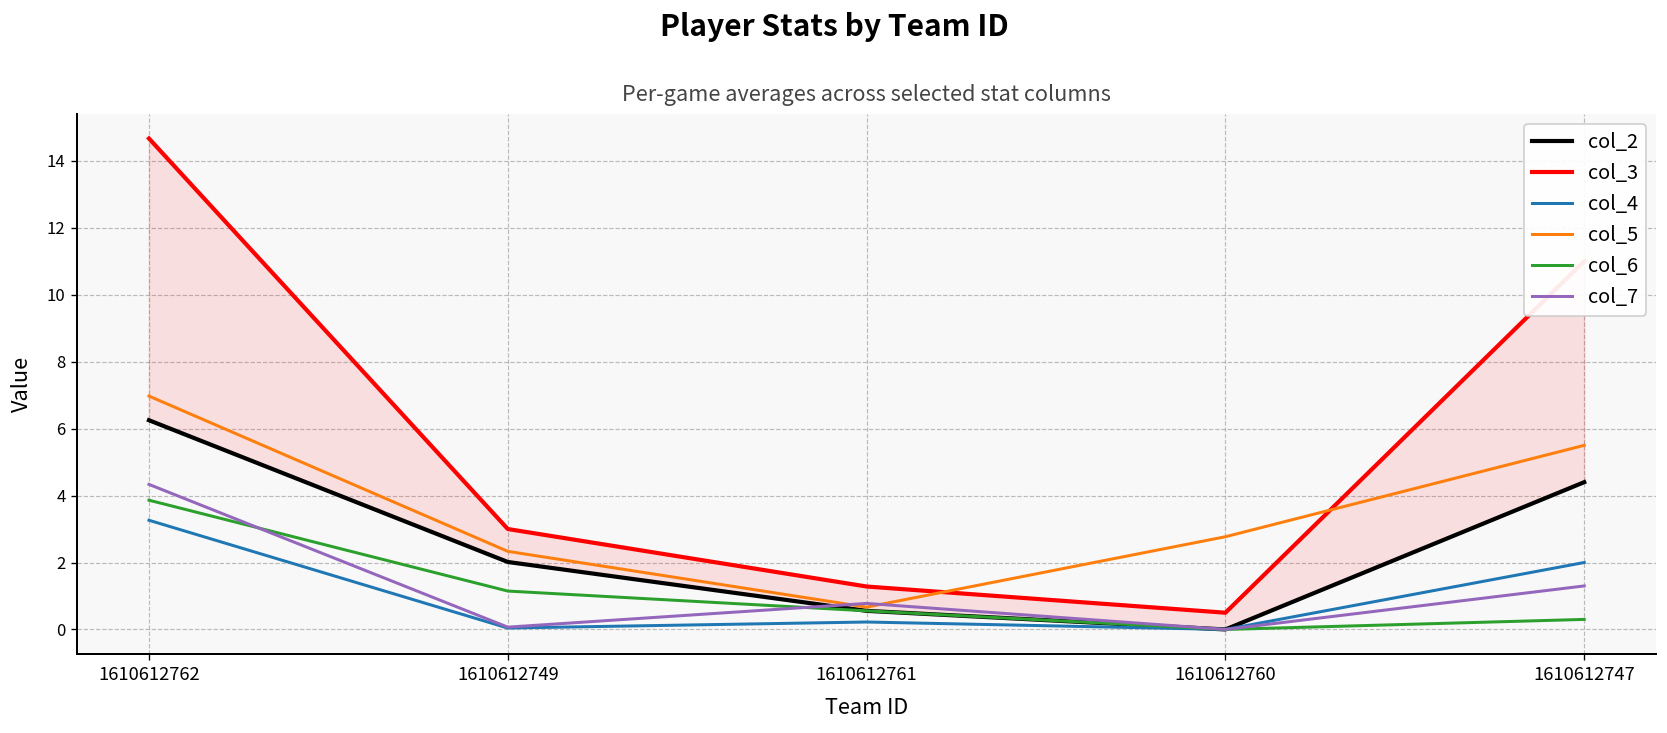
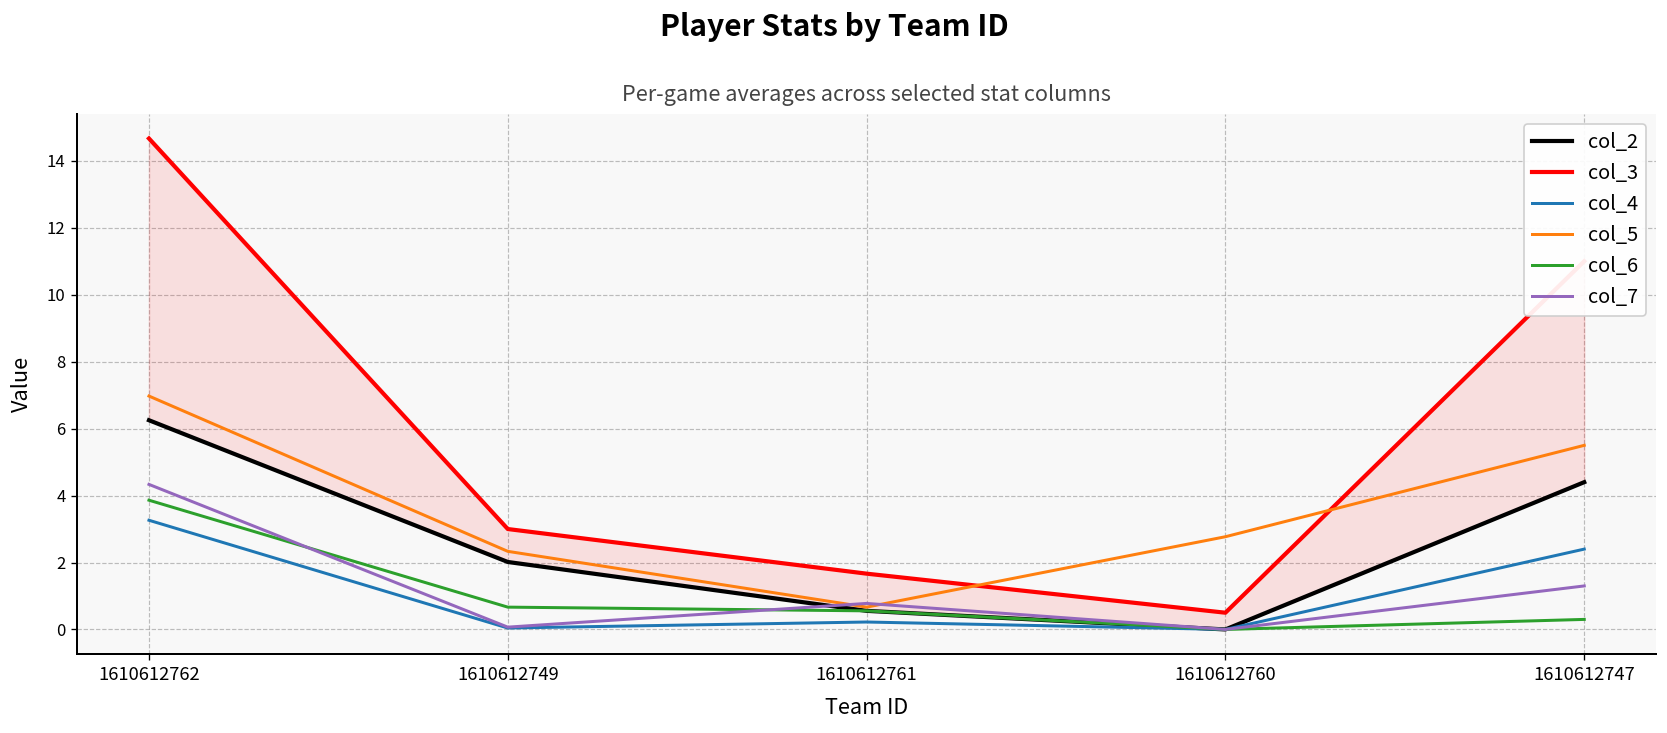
  {
    "col_2": {
      "1610612762": 6.3,
      "1610612749": 2.0,
      "1610612747": 4.4
    },
    "col_3": {
      "1610612762": 14.7,
      "1610612749": 3.0,
-     "1610612761": 1.3,
+     "1610612761": 1.7,
      "1610612760": 0.5
    },
    "col_4": {
      "1610612762": 3.3,
      "1610612761": 0.2,
-     "1610612747": 2.0
+     "1610612747": 2.4
    },
    "col_5": {
      "1610612762": 7.0,
      "1610612749": 2.3,
      "1610612761": 0.7,
      "1610612760": 2.8,
      "1610612747": 5.5
    },
    "col_6": {
      "1610612762": 3.9,
-     "1610612749": 1.1,
+     "1610612749": 0.7,
      "1610612747": 0.3
    },
    "col_7": {
      "1610612762": 4.3,
      "1610612761": 0.8,
      "1610612747": 1.3
    }
  }
